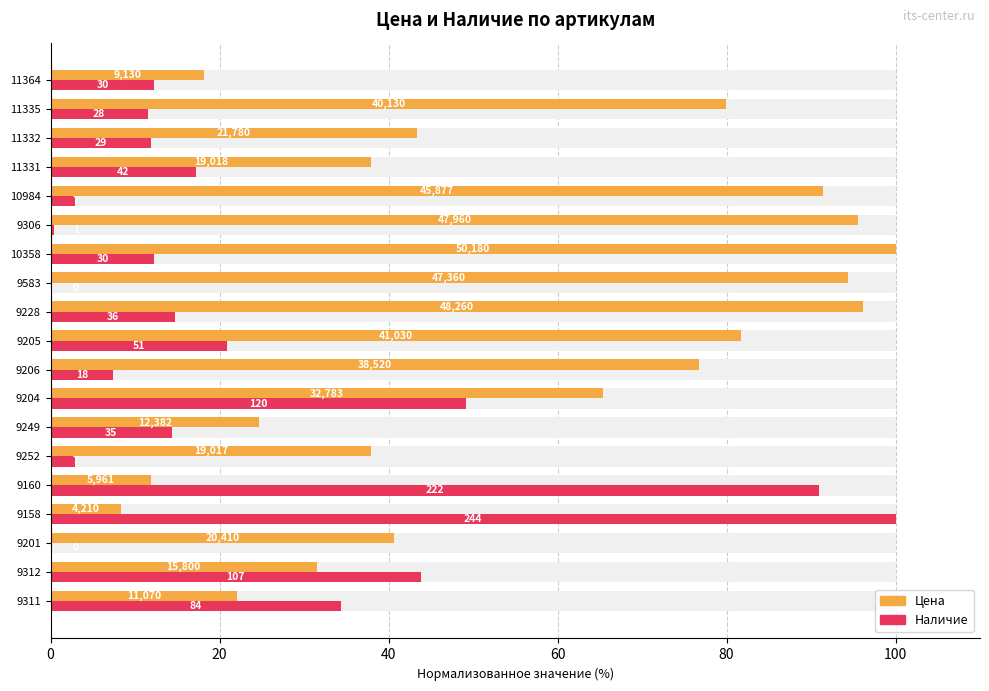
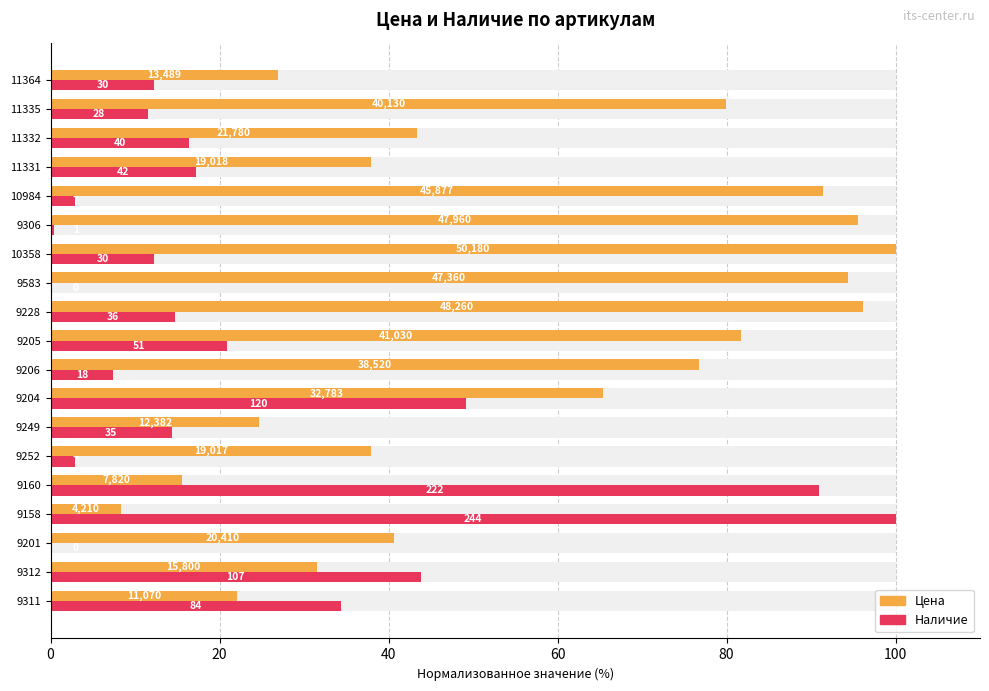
  {
    "Цена": {
-     "11364": "9,130",
-     "9160": "5,961"
+     "11364": "13,489",
+     "9160": "7,820"
    },
    "Наличие": {
-     "11332": "29"
+     "11332": "40"
    }
  }
